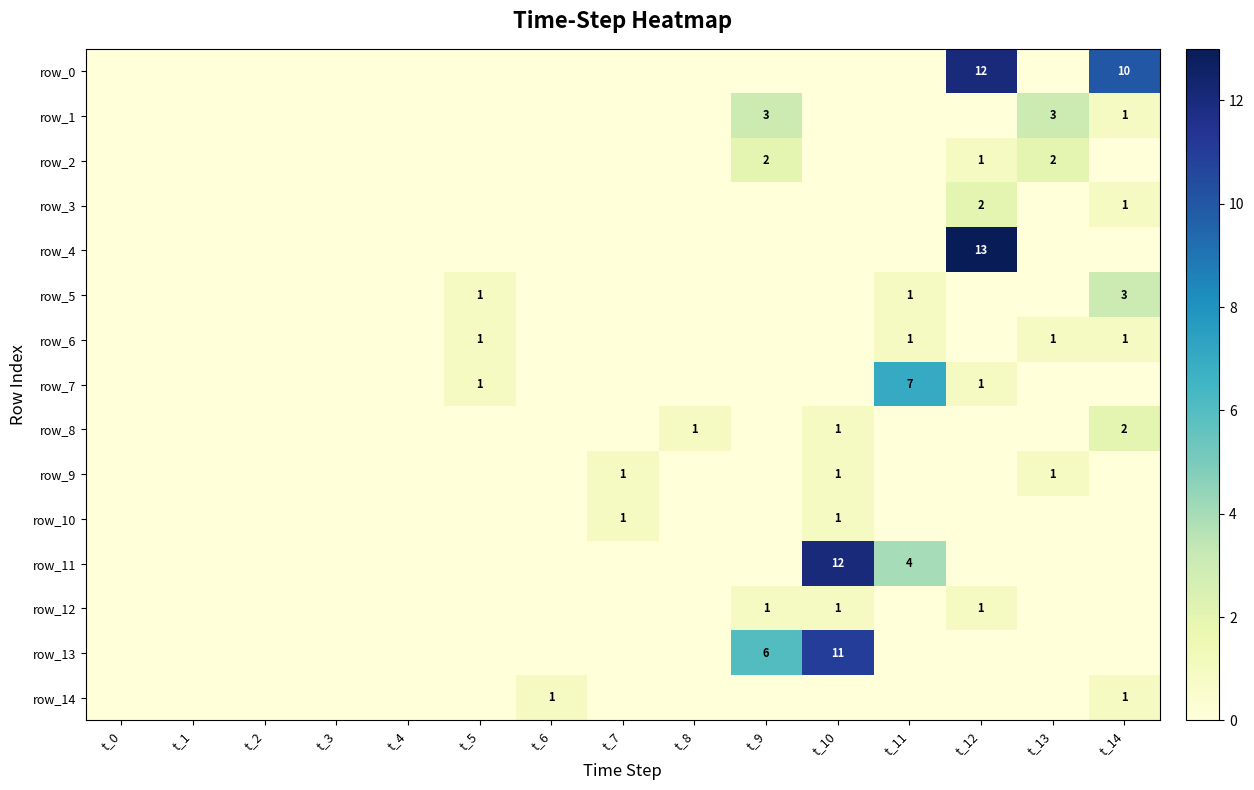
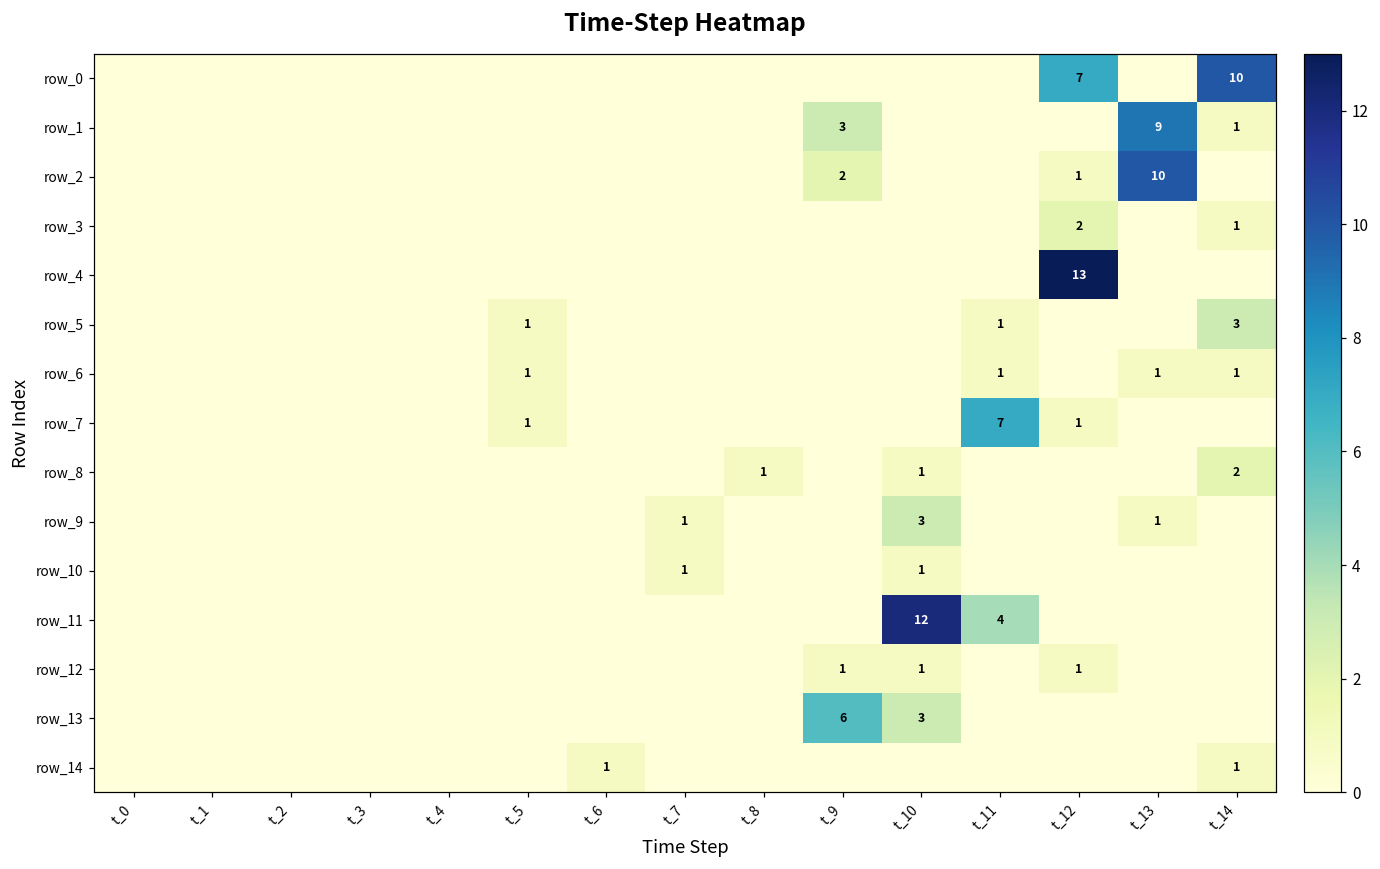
  {
    "row_0": {
-     "t_12": 12,
+     "t_12": 7,
      "t_14": 10
    },
    "row_1": {
      "t_9": 3,
-     "t_13": 3,
+     "t_13": 9,
      "t_14": 1
    },
    "row_2": {
      "t_9": 2,
      "t_12": 1,
-     "t_13": 2
+     "t_13": 10
    },
    "row_3": {
      "t_12": 2,
      "t_14": 1
    },
    "row_4": {
      "t_12": 13
    },
    "row_5": {
      "t_5": 1,
      "t_11": 1,
      "t_14": 3
    },
    "row_6": {
      "t_5": 1,
      "t_11": 1,
      "t_13": 1,
      "t_14": 1
    },
    "row_7": {
      "t_5": 1,
      "t_11": 7,
      "t_12": 1
    },
    "row_8": {
      "t_8": 1,
      "t_10": 1,
      "t_14": 2
    },
    "row_9": {
      "t_7": 1,
-     "t_10": 1,
+     "t_10": 3,
      "t_13": 1
    },
    "row_10": {
      "t_7": 1,
      "t_10": 1
    },
    "row_11": {
      "t_10": 12,
      "t_11": 4
    },
    "row_12": {
      "t_9": 1,
      "t_10": 1,
      "t_12": 1
    },
    "row_13": {
      "t_9": 6,
-     "t_10": 11
+     "t_10": 3
    },
    "row_14": {
      "t_6": 1,
      "t_14": 1
    }
  }
